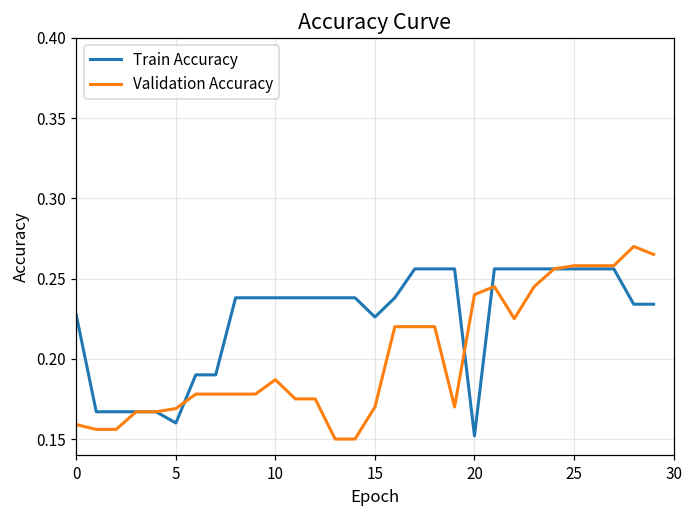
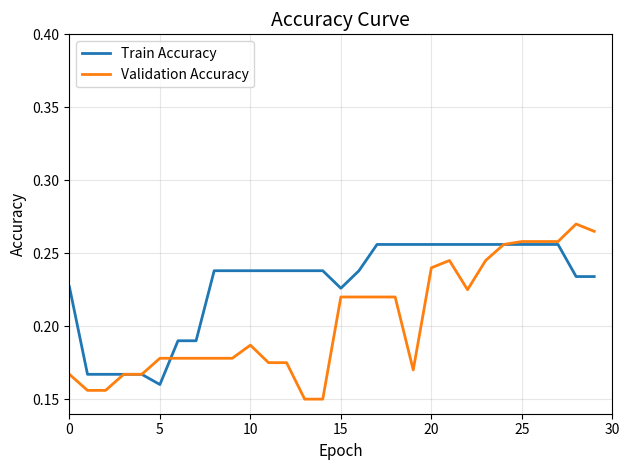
  {
    "Train Accuracy": {
      "0": 0.227,
      "5": 0.160,
      "10": 0.238,
      "15": 0.226,
-     "20": 0.152,
+     "20": 0.256,
      "25": 0.256
    },
    "Validation Accuracy": {
-     "0": 0.159,
-     "5": 0.169,
+     "0": 0.167,
+     "5": 0.178,
      "10": 0.187,
-     "15": 0.17,
+     "15": 0.22,
      "20": 0.240,
      "25": 0.258
    }
  }
